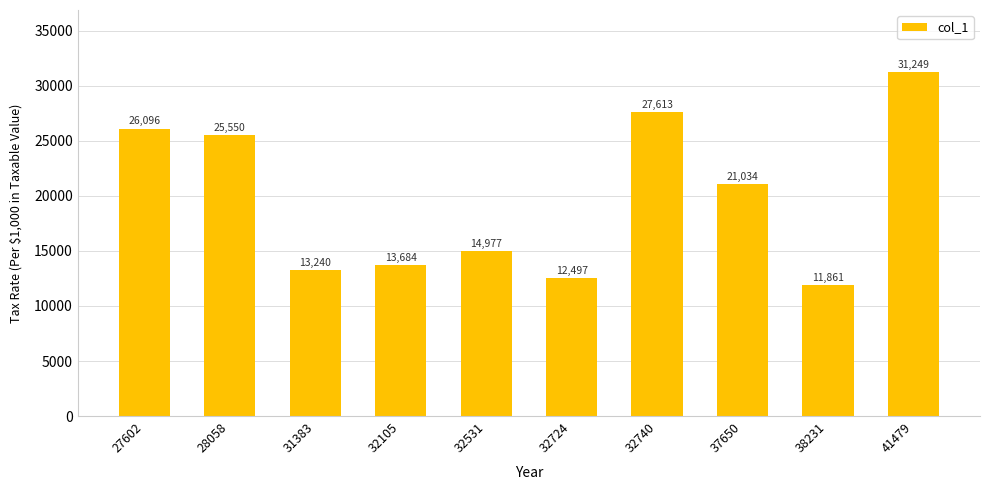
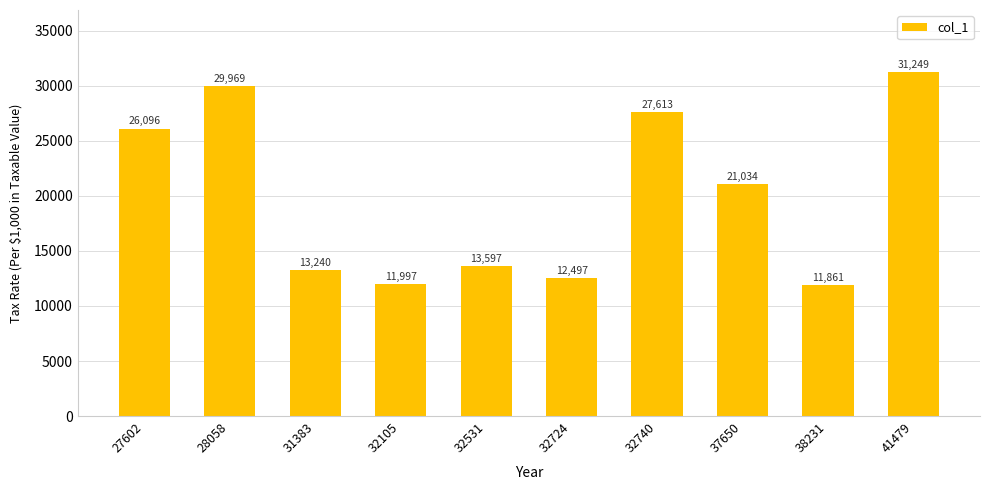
  {
    "27602": "26,096",
-   "28058": "25,550",
+   "28058": "29,969",
    "31383": "13,240",
-   "32105": "13,684",
-   "32531": "14,977",
+   "32105": "11,997",
+   "32531": "13,597",
    "32724": "12,497",
    "32740": "27,613",
    "37650": "21,034",
    "38231": "11,861",
    "41479": "31,249"
  }
